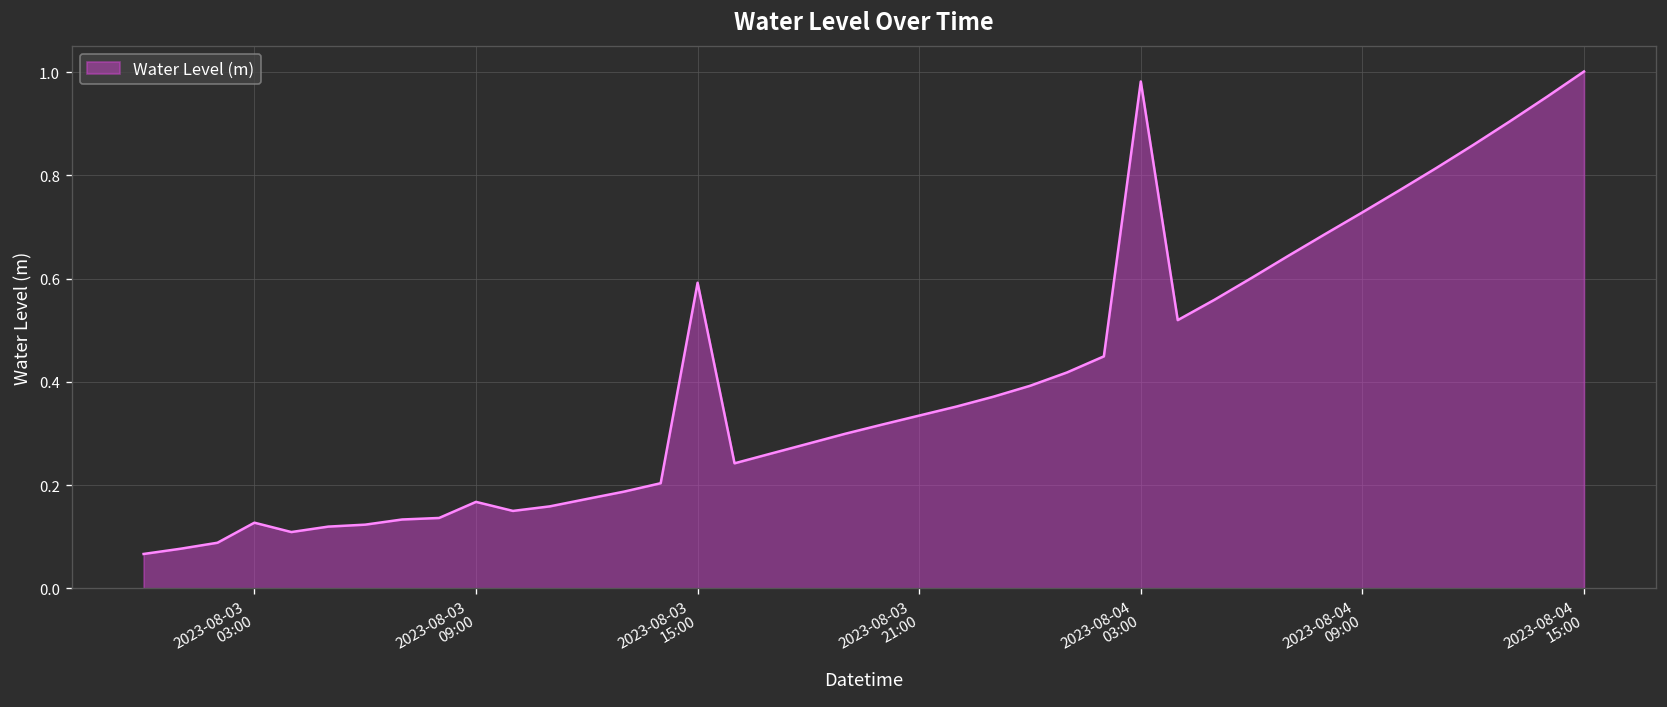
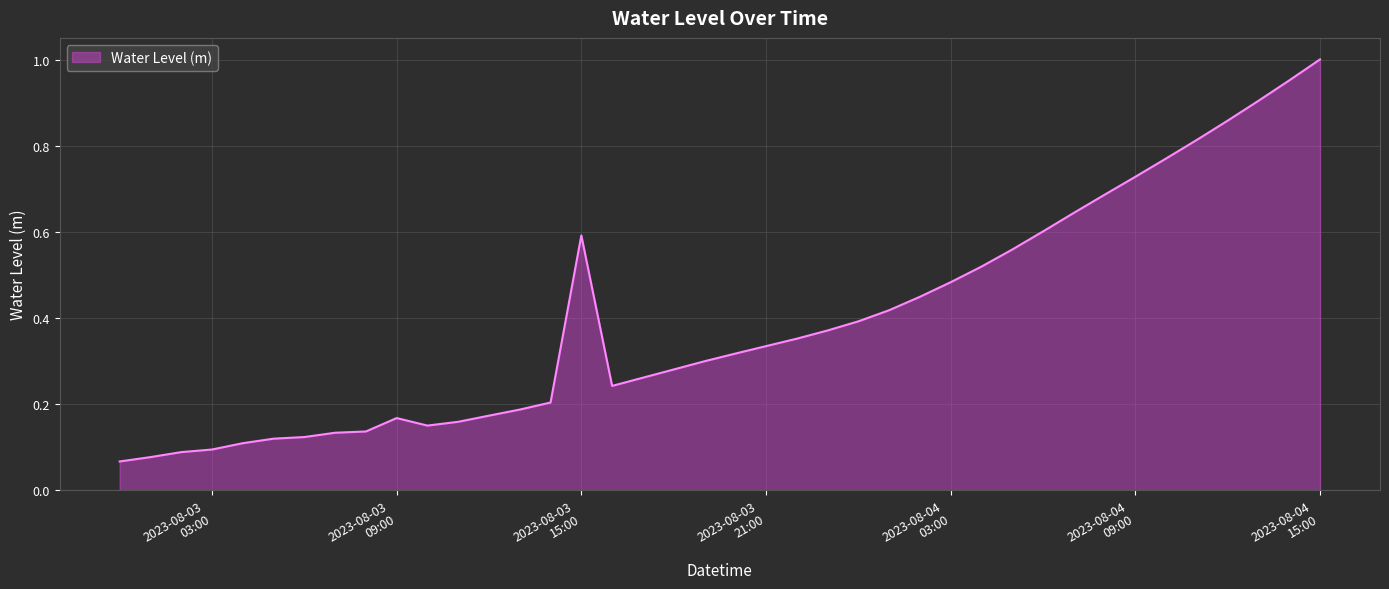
  {
-   "2023-08-03 03:00": 0.13,
+   "2023-08-03 03:00": 0.09,
    "2023-08-03 09:00": 0.17,
    "2023-08-03 15:00": 0.59,
    "2023-08-03 21:00": 0.33,
-   "2023-08-04 03:00": 0.98,
+   "2023-08-04 03:00": 0.48,
    "2023-08-04 09:00": 0.73,
    "2023-08-04 15:00": 1.00
  }
